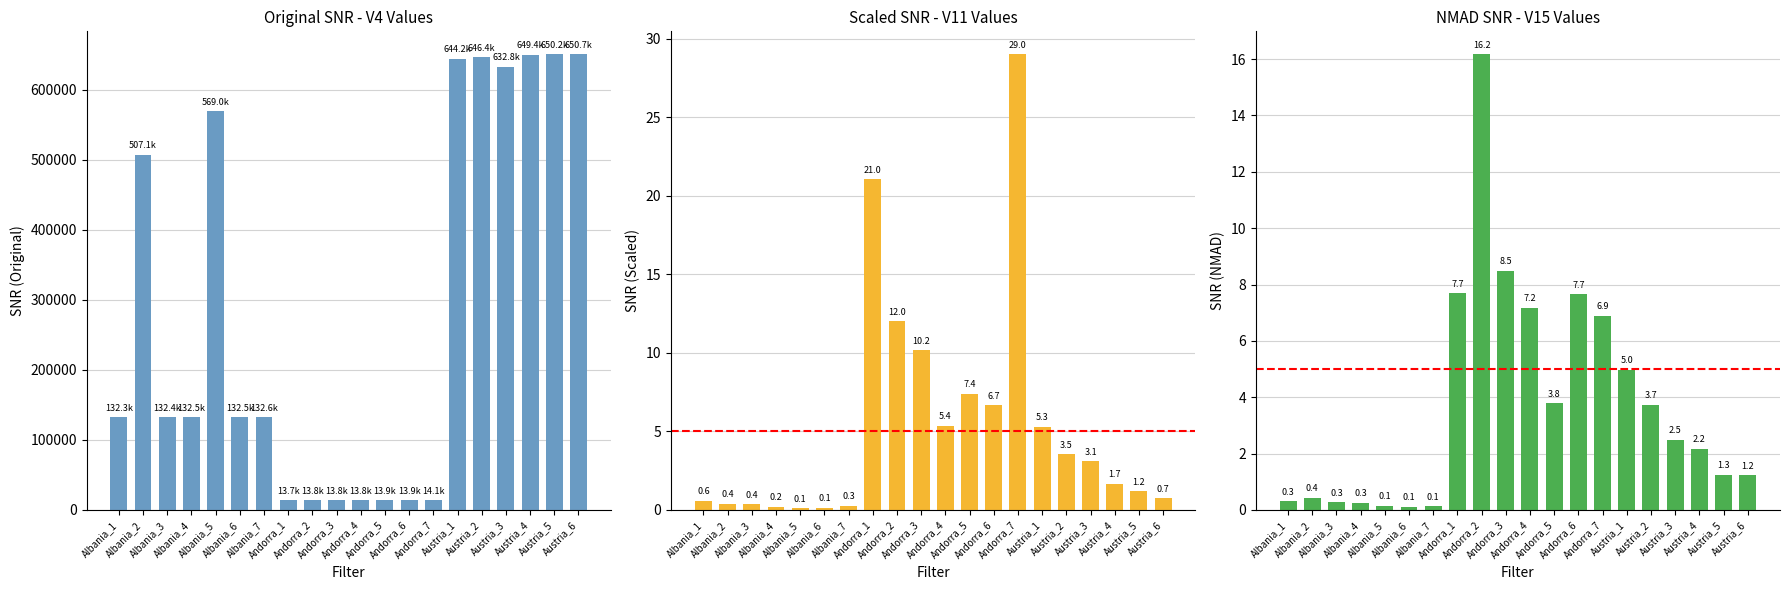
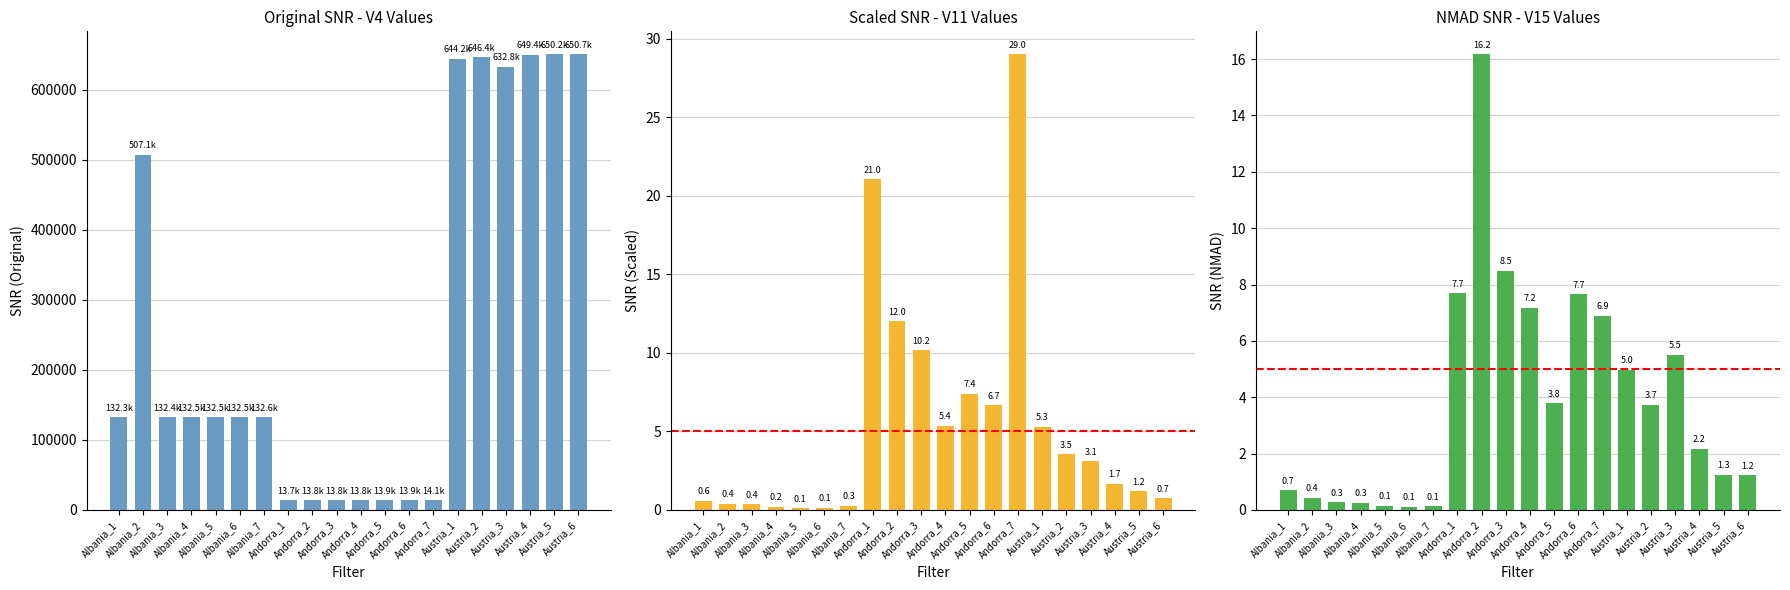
  {
    "Original SNR - V4 Values": {
      "Albania_1": "132.3k",
      "Albania_2": "507.1k",
      "Albania_3": "132.4k",
      "Albania_4": "132.5k",
-     "Albania_5": "569.0k",
+     "Albania_5": "132.5k",
      "Albania_6": "132.5k",
      "Albania_7": "132.6k",
      "Andorra_1": "13.7k",
      "Andorra_2": "13.8k",
      "Andorra_3": "13.8k",
      "Andorra_4": "13.8k",
      "Andorra_5": "13.9k",
      "Andorra_6": "13.9k",
      "Andorra_7": "14.1k",
      "Austria_1": "644.2k",
      "Austria_2": "646.4k",
      "Austria_3": "632.8k",
      "Austria_4": "649.4k",
      "Austria_5": "650.2k",
      "Austria_6": "650.7k"
    },
    "Scaled SNR - V11 Values": {
      "Albania_1": "0.6",
      "Albania_2": "0.4",
      "Albania_3": "0.4",
      "Albania_4": "0.2",
      "Albania_5": "0.1",
      "Albania_6": "0.1",
      "Albania_7": "0.3",
      "Andorra_1": "21.0",
      "Andorra_2": "12.0",
      "Andorra_3": "10.2",
      "Andorra_4": "5.4",
      "Andorra_5": "7.4",
      "Andorra_6": "6.7",
      "Andorra_7": "29.0",
      "Austria_1": "5.3",
      "Austria_2": "3.5",
      "Austria_3": "3.1",
      "Austria_4": "1.7",
      "Austria_5": "1.2",
      "Austria_6": "0.7"
    },
    "NMAD SNR - V15 Values": {
-     "Albania_1": "0.3",
+     "Albania_1": "0.7",
      "Albania_2": "0.4",
      "Albania_3": "0.3",
      "Albania_4": "0.3",
      "Albania_5": "0.1",
      "Albania_6": "0.1",
      "Albania_7": "0.1",
      "Andorra_1": "7.7",
      "Andorra_2": "16.2",
      "Andorra_3": "8.5",
      "Andorra_4": "7.2",
      "Andorra_5": "3.8",
      "Andorra_6": "7.7",
      "Andorra_7": "6.9",
      "Austria_1": "5.0",
      "Austria_2": "3.7",
-     "Austria_3": "2.5",
+     "Austria_3": "5.5",
      "Austria_4": "2.2",
      "Austria_5": "1.3",
      "Austria_6": "1.2"
    }
  }
